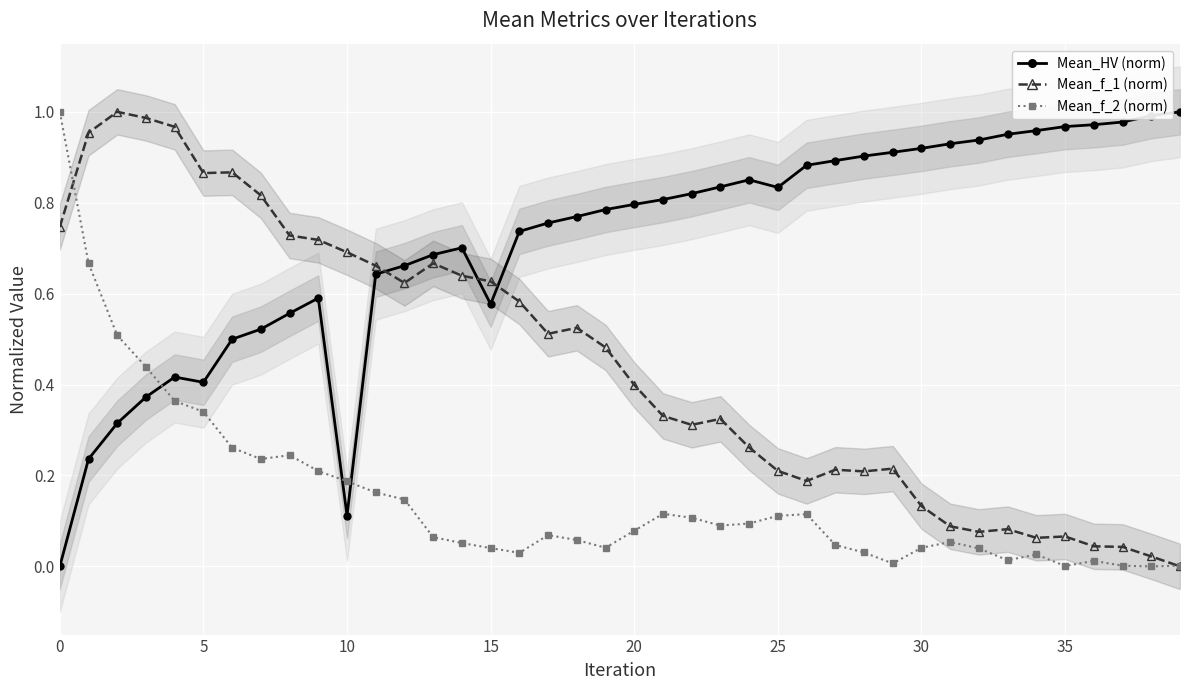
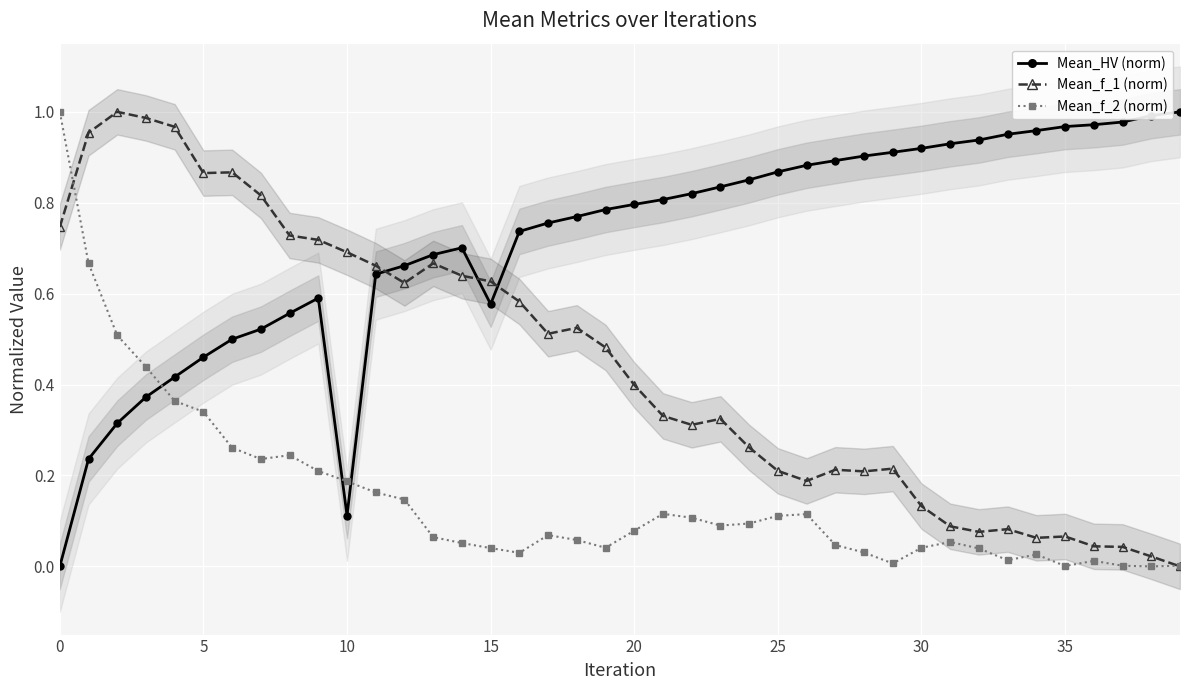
  {
    "Mean_HV (norm)": {
      "0": 0.00,
-     "5": 0.40,
+     "5": 0.46,
      "10": 0.11,
      "15": 0.58,
      "20": 0.80,
-     "25": 0.83,
+     "25": 0.87,
      "30": 0.92,
      "35": 0.97
    }
  }
